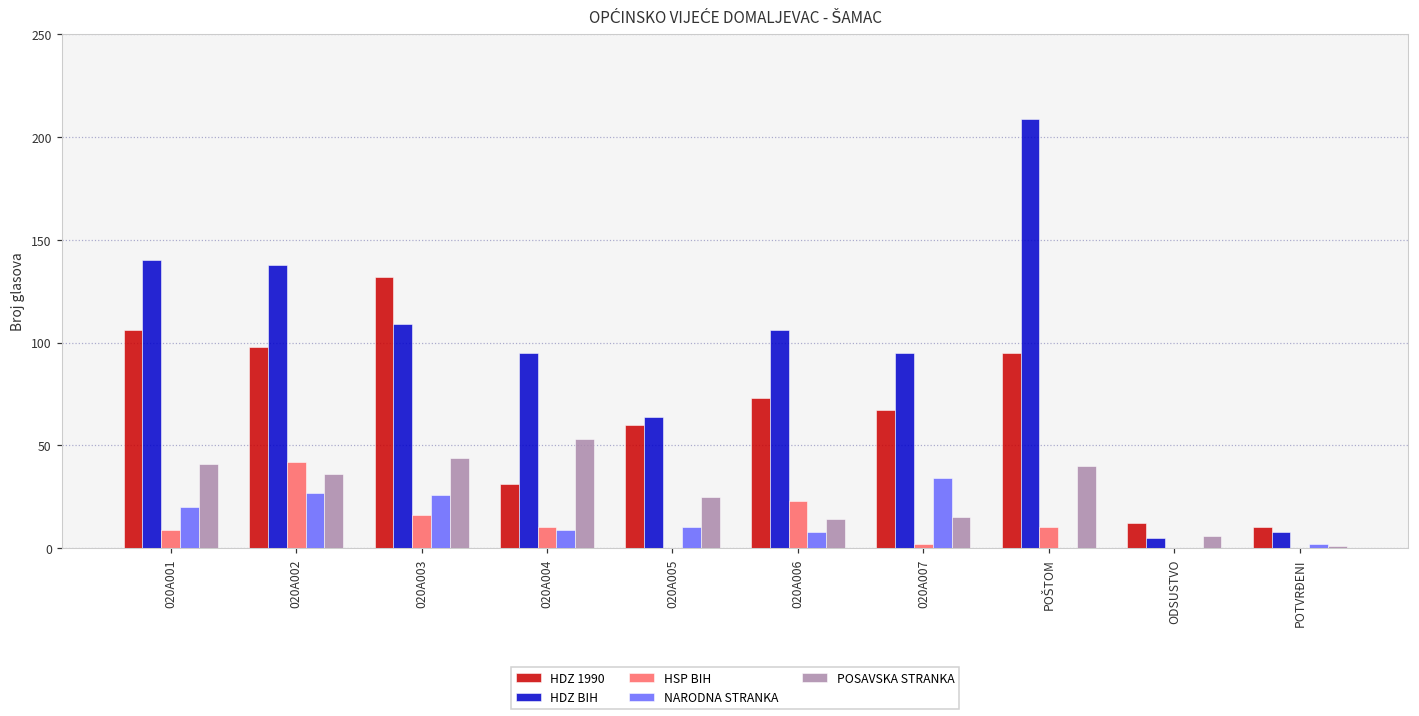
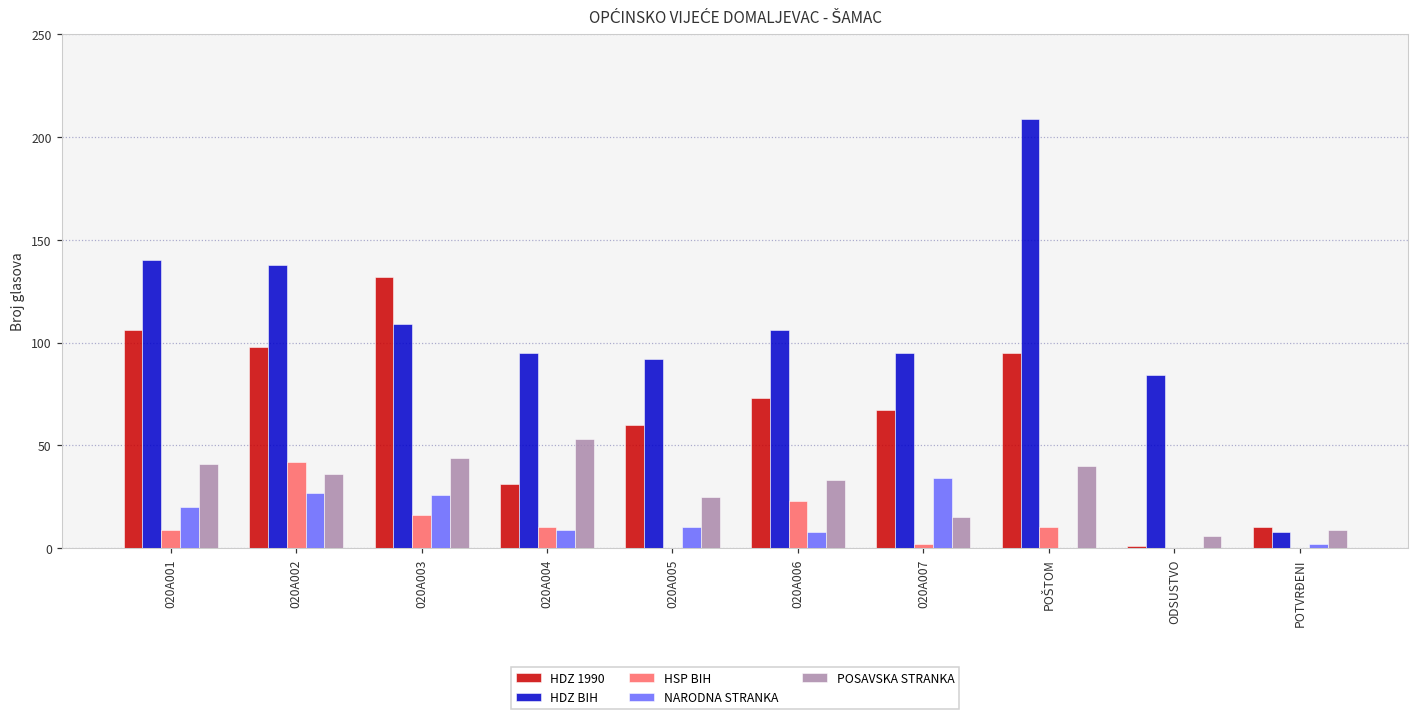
  {
    "HDZ 1990": {
      "020A001": 106,
      "020A002": 98,
      "020A003": 132,
      "020A004": 31,
      "020A005": 60,
      "020A006": 73,
      "020A007": 67,
      "POŠTOM": 95,
-     "ODSUSTVO": 12,
+     "ODSUSTVO": 1,
      "POTVRĐENI": 10
    },
    "HDZ BIH": {
      "020A001": 140,
      "020A002": 138,
      "020A003": 109,
      "020A004": 95,
-     "020A005": 64,
+     "020A005": 92,
      "020A006": 106,
      "020A007": 95,
      "POŠTOM": 209,
-     "ODSUSTVO": 5,
+     "ODSUSTVO": 84,
      "POTVRĐENI": 8
    },
    "HSP BIH": {
      "020A001": 9,
      "020A002": 42,
      "020A003": 16,
      "020A004": 10,
      "020A005": 0,
      "020A006": 23,
      "020A007": 2,
      "POŠTOM": 10,
      "ODSUSTVO": 0,
      "POTVRĐENI": 0
    },
    "NARODNA STRANKA": {
      "020A001": 20,
      "020A002": 27,
      "020A003": 26,
      "020A004": 9,
      "020A005": 10,
      "020A006": 8,
      "020A007": 34,
      "POŠTOM": 0,
      "ODSUSTVO": 0,
      "POTVRĐENI": 2
    },
    "POSAVSKA STRANKA": {
      "020A001": 41,
      "020A002": 36,
      "020A003": 44,
      "020A004": 53,
      "020A005": 25,
-     "020A006": 14,
+     "020A006": 33,
      "020A007": 15,
      "POŠTOM": 40,
      "ODSUSTVO": 6,
-     "POTVRĐENI": 1
+     "POTVRĐENI": 9
    }
  }
